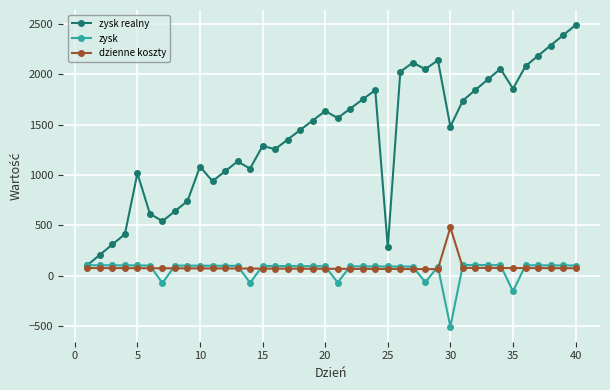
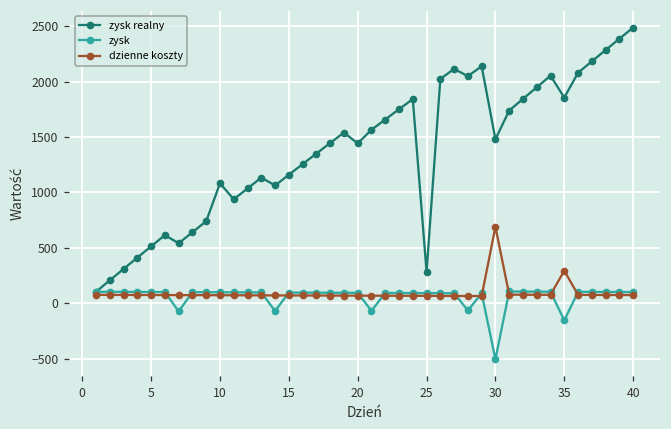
  {
    "zysk realny": {
-     "5": 1020,
+     "5": 510,
      "10": 1080,
-     "15": 1290,
-     "20": 1630,
+     "15": 1160,
+     "20": 1440,
      "25": 280,
      "30": 1480,
      "35": 1860,
      "40": 2490
    },
    "zysk": {
      "5": 100,
      "10": 100,
      "15": 100,
      "30": -510,
      "35": -160,
      "40": 100
    },
    "dzienne koszty": {
      "5": 70,
      "10": 70,
      "15": 70,
-     "30": 480,
-     "35": 80,
+     "30": 690,
+     "35": 290,
      "40": 70
    }
  }
